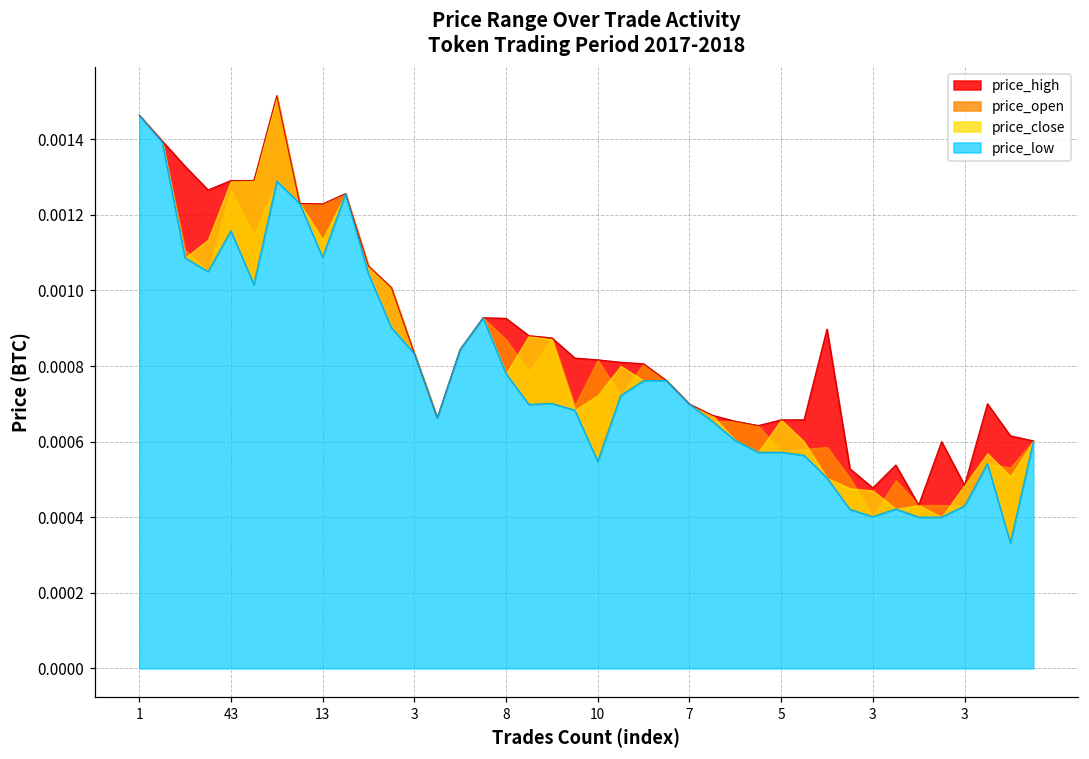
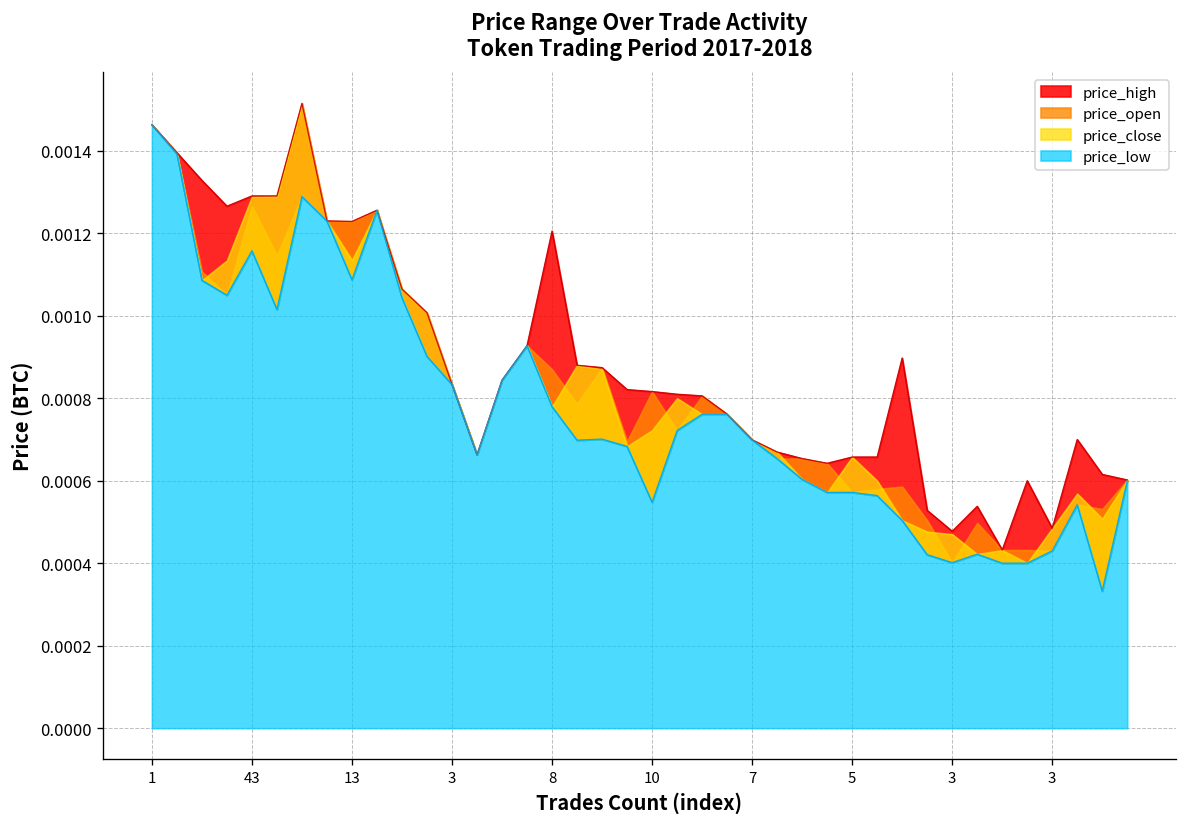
  {
    "price_high": {
-     "8": 0.00093
+     "8": 0.00121
    },
    "price_low": {
      "43": 0.00116
    }
  }
